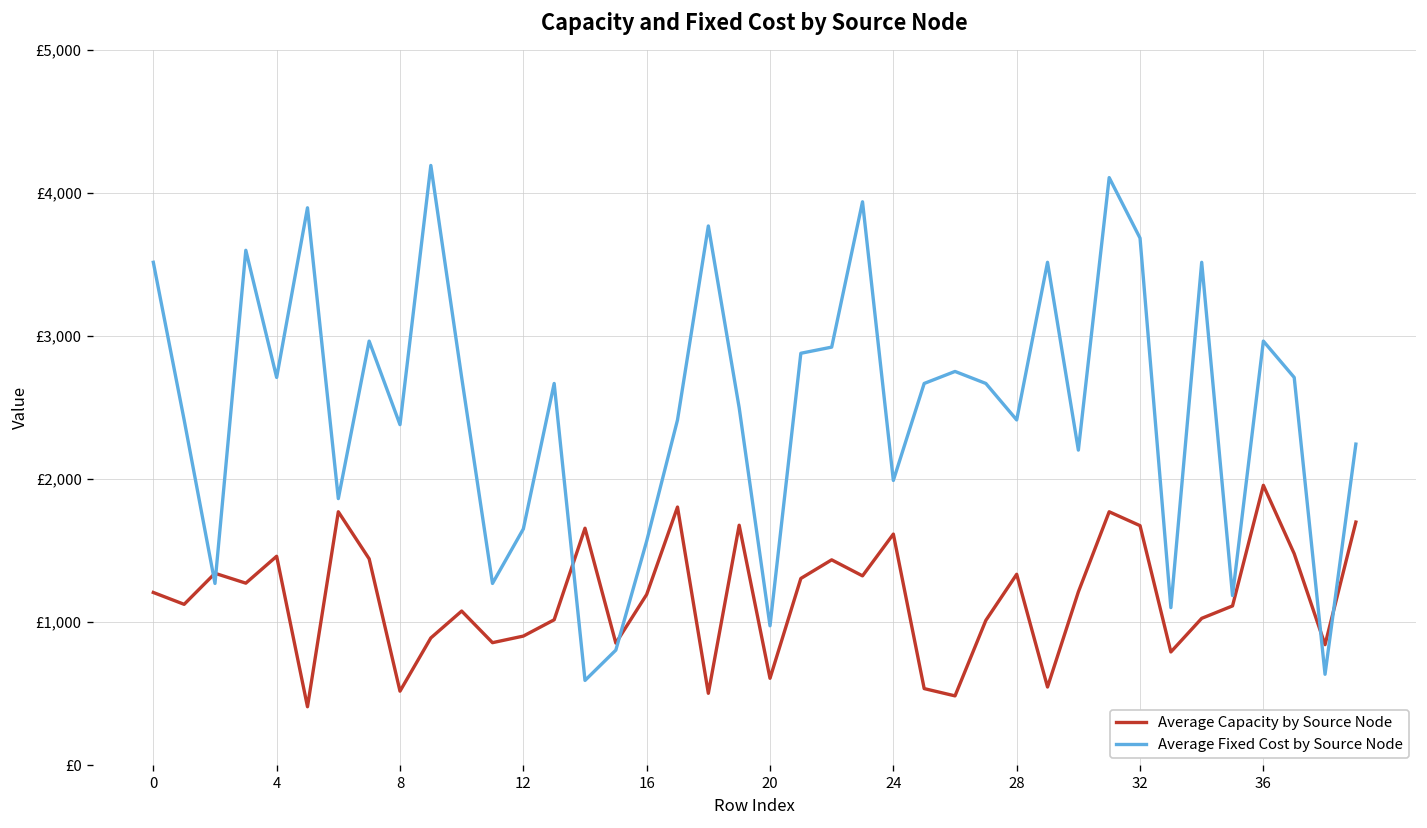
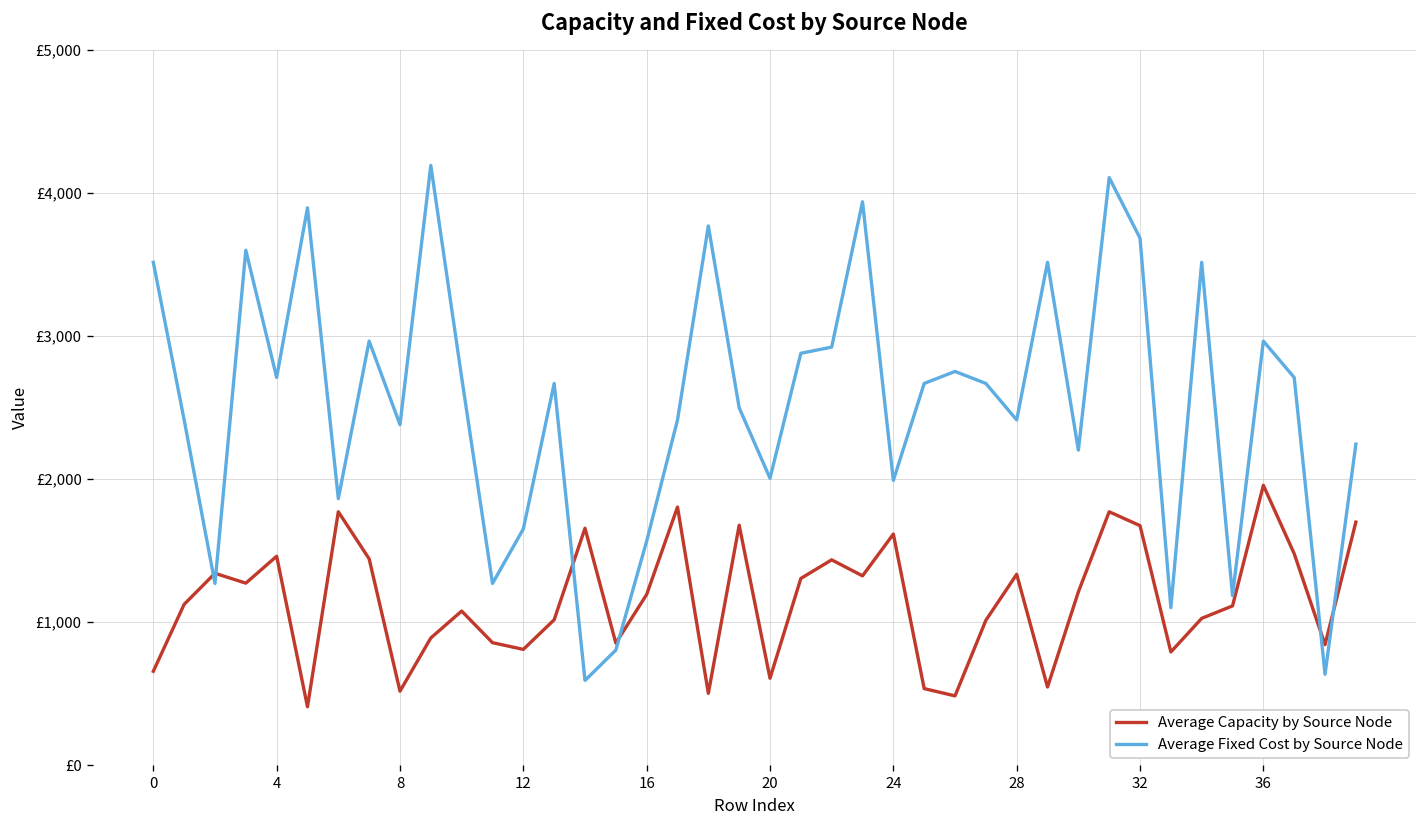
  {
    "Average Capacity by Source Node": {
-     "0": "£1,210",
+     "0": "£660",
      "4": "£1,460",
      "8": "£520",
-     "12": "£900",
+     "12": "£810",
      "16": "£1,190",
      "20": "£610",
      "24": "£1,620",
      "28": "£1,340",
      "32": "£1,680",
      "36": "£1,960"
    },
    "Average Fixed Cost by Source Node": {
      "0": "£3,520",
      "4": "£2,710",
      "8": "£2,380",
      "12": "£1,650",
      "16": "£1,570",
-     "20": "£980",
+     "20": "£2,010",
      "24": "£1,990",
      "28": "£2,410",
      "32": "£3,690",
      "36": "£2,970"
    }
  }
